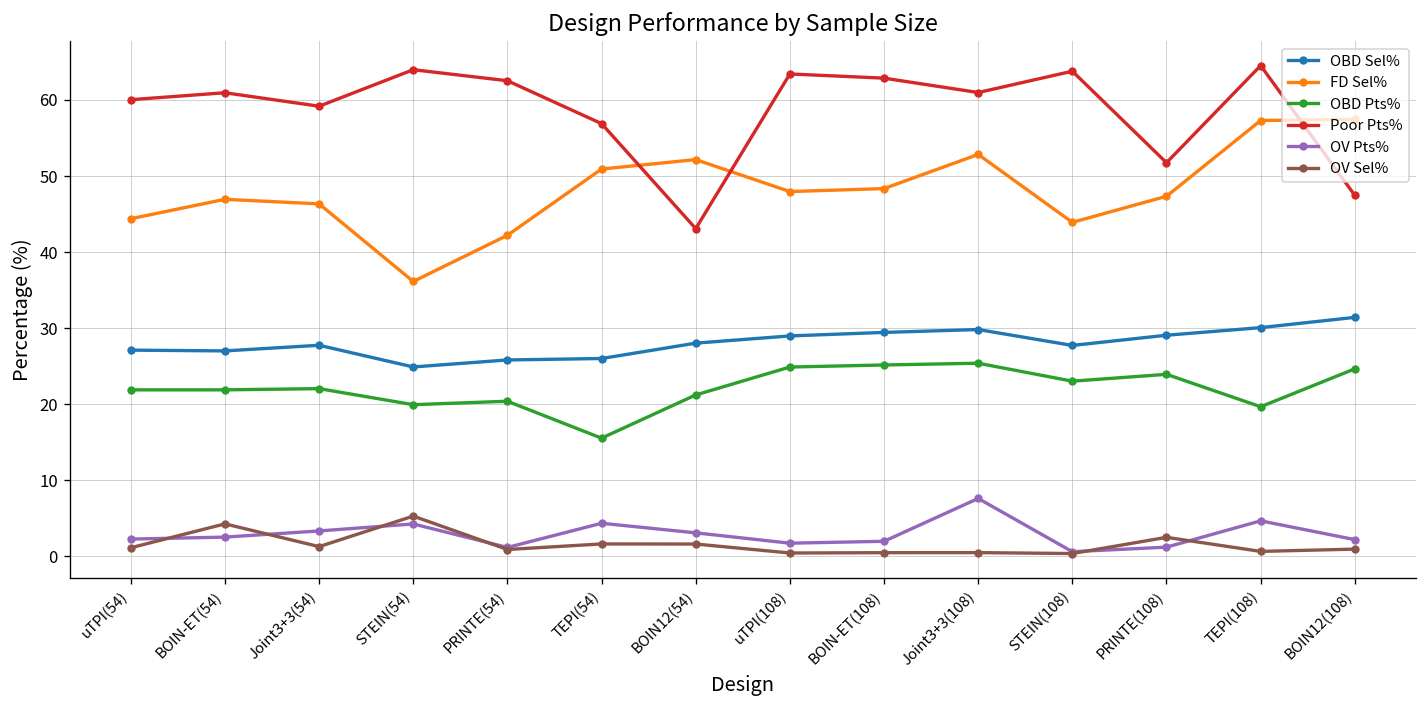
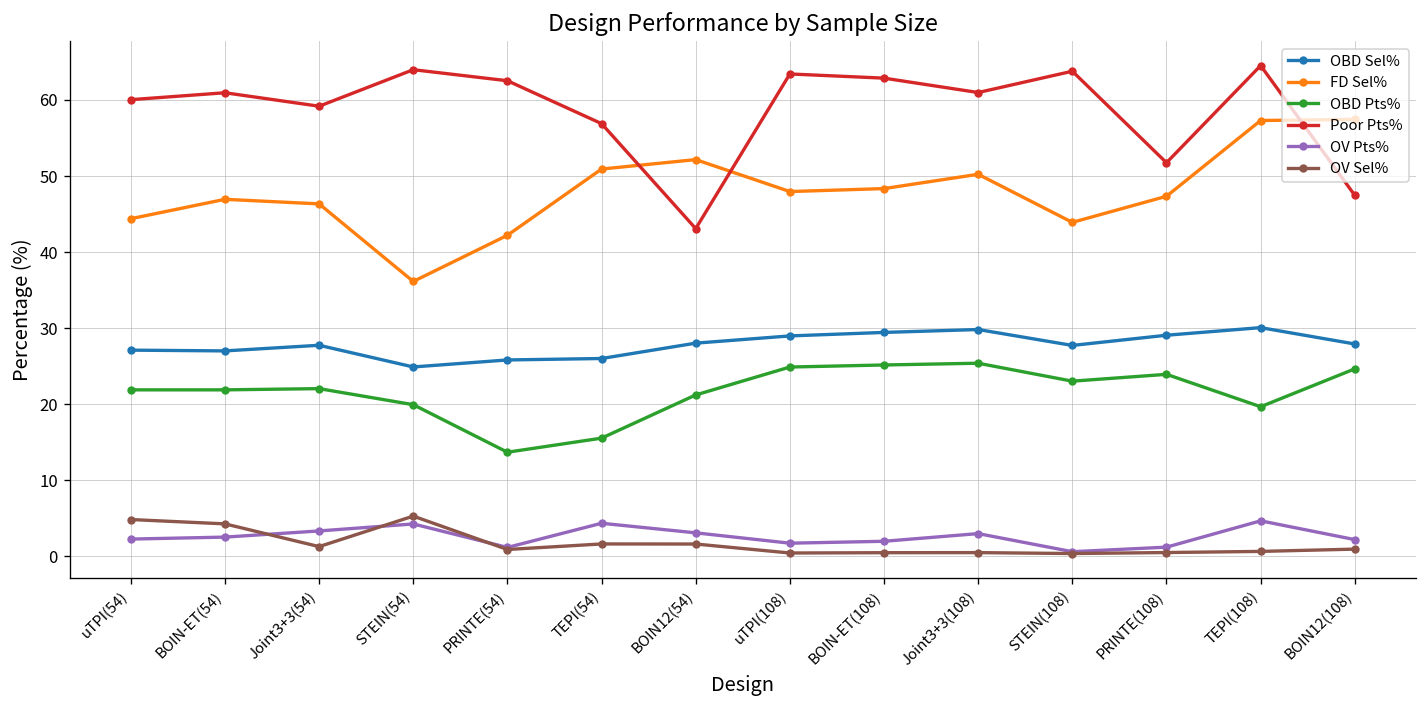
  {
    "OBD Sel%": {
      "uTPI(54)": 27,
      "BOIN-ET(54)": 27,
      "Joint3+3(54)": 28,
      "STEIN(54)": 25,
      "PRINTE(54)": 26,
      "TEPI(54)": 26,
      "BOIN12(54)": 28,
      "uTPI(108)": 29,
      "BOIN-ET(108)": 29,
      "Joint3+3(108)": 30,
      "STEIN(108)": 28,
      "PRINTE(108)": 29,
      "TEPI(108)": 30,
-     "BOIN12(108)": 31
+     "BOIN12(108)": 28
    },
    "FD Sel%": {
      "uTPI(54)": 44,
      "BOIN-ET(54)": 47,
      "Joint3+3(54)": 46,
      "STEIN(54)": 36,
      "PRINTE(54)": 42,
      "TEPI(54)": 51,
      "BOIN12(54)": 52,
      "uTPI(108)": 48,
      "BOIN-ET(108)": 48,
-     "Joint3+3(108)": 53,
+     "Joint3+3(108)": 50,
      "STEIN(108)": 44,
      "PRINTE(108)": 47,
      "TEPI(108)": 57
    },
    "OBD Pts%": {
      "uTPI(54)": 22,
      "BOIN-ET(54)": 22,
      "Joint3+3(54)": 22,
      "STEIN(54)": 20,
-     "PRINTE(54)": 20,
+     "PRINTE(54)": 14,
      "TEPI(54)": 16,
      "BOIN12(54)": 21,
      "uTPI(108)": 25,
      "BOIN-ET(108)": 25,
      "Joint3+3(108)": 25,
      "STEIN(108)": 23,
      "PRINTE(108)": 24,
      "TEPI(108)": 20,
      "BOIN12(108)": 25
    },
    "Poor Pts%": {
      "uTPI(54)": 60,
      "BOIN-ET(54)": 61,
      "Joint3+3(54)": 59,
      "STEIN(54)": 64,
      "PRINTE(54)": 63,
      "TEPI(54)": 57,
      "BOIN12(54)": 43,
      "uTPI(108)": 63,
      "BOIN-ET(108)": 63,
      "Joint3+3(108)": 61,
      "STEIN(108)": 64,
      "PRINTE(108)": 52,
      "TEPI(108)": 65,
      "BOIN12(108)": 47
    },
    "OV Pts%": {
      "uTPI(54)": 2,
      "BOIN-ET(54)": 3,
      "Joint3+3(54)": 3,
      "STEIN(54)": 4,
      "TEPI(54)": 4,
      "BOIN12(54)": 3,
      "uTPI(108)": 2,
      "BOIN-ET(108)": 2,
-     "Joint3+3(108)": 8,
+     "Joint3+3(108)": 3,
      "PRINTE(108)": 1,
      "TEPI(108)": 5,
      "BOIN12(108)": 2
    },
    "OV Sel%": {
-     "uTPI(54)": 1,
+     "uTPI(54)": 5,
      "BOIN-ET(54)": 4,
      "Joint3+3(54)": 1,
      "STEIN(54)": 5,
      "TEPI(54)": 2,
      "BOIN12(54)": 2,
      "uTPI(108)": 0,
      "BOIN-ET(108)": 0,
      "Joint3+3(108)": 0,
-     "PRINTE(108)": 3,
+     "PRINTE(108)": 1,
      "TEPI(108)": 1,
      "BOIN12(108)": 1
    }
  }
